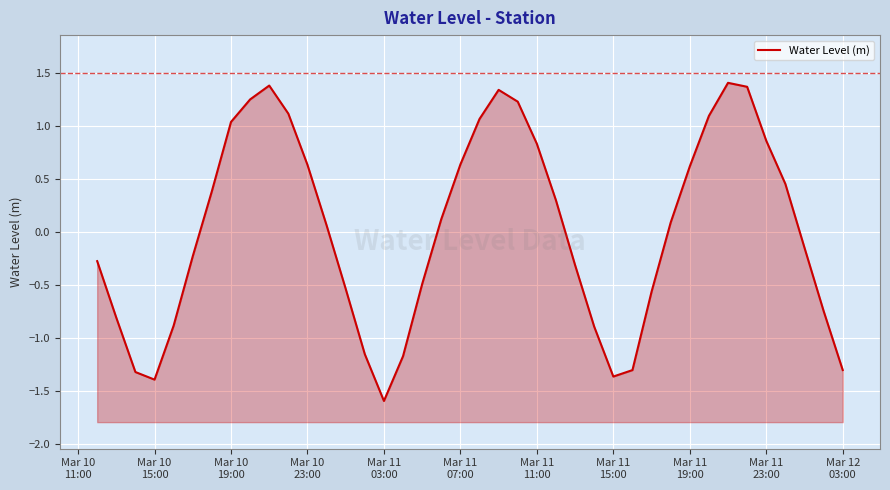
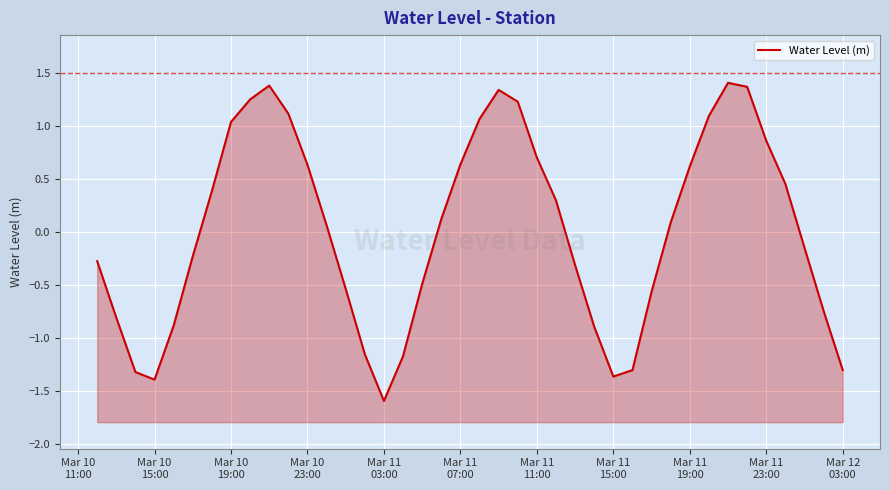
  {
    "Mar 10 15:00": -1.39,
    "Mar 10 19:00": 1.04,
    "Mar 10 23:00": 0.64,
    "Mar 11 03:00": -1.59,
    "Mar 11 07:00": 0.64,
-   "Mar 11 11:00": 0.83,
+   "Mar 11 11:00": 0.71,
    "Mar 11 15:00": -1.36,
    "Mar 11 19:00": 0.62,
    "Mar 11 23:00": 0.86,
    "Mar 12 03:00": -1.30
  }
